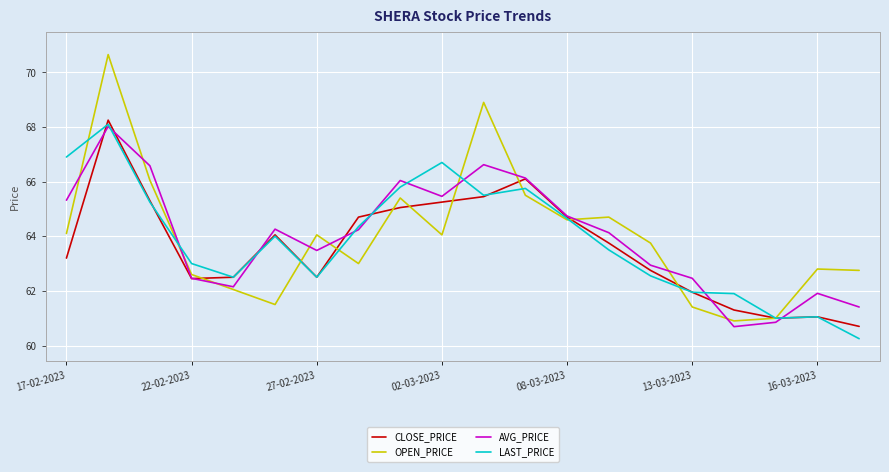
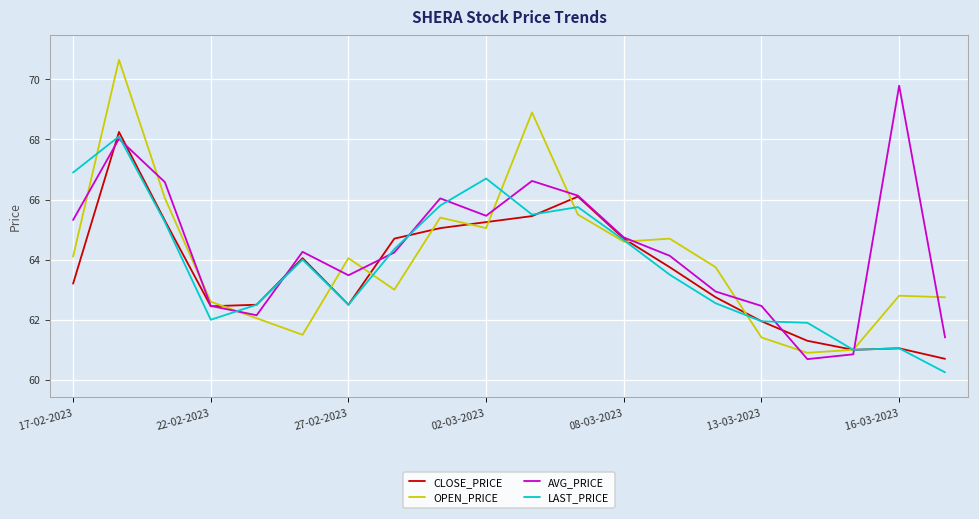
  {
    "CLOSE_PRICE": {
      "17-02-2023": 63.2,
      "02-03-2023": 65.3
    },
    "OPEN_PRICE": {
      "17-02-2023": 64.1,
      "22-02-2023": 62.6,
      "27-02-2023": 64.1,
-     "02-03-2023": 64.1,
+     "02-03-2023": 65.1,
      "13-03-2023": 61.4,
      "16-03-2023": 62.8
    },
    "AVG_PRICE": {
      "17-02-2023": 65.3,
      "27-02-2023": 63.5,
      "02-03-2023": 65.5,
      "13-03-2023": 62.5,
-     "16-03-2023": 61.9
+     "16-03-2023": 69.8
    },
    "LAST_PRICE": {
      "17-02-2023": 66.9,
-     "22-02-2023": 63,
+     "22-02-2023": 62,
      "02-03-2023": 66.7
    }
  }
